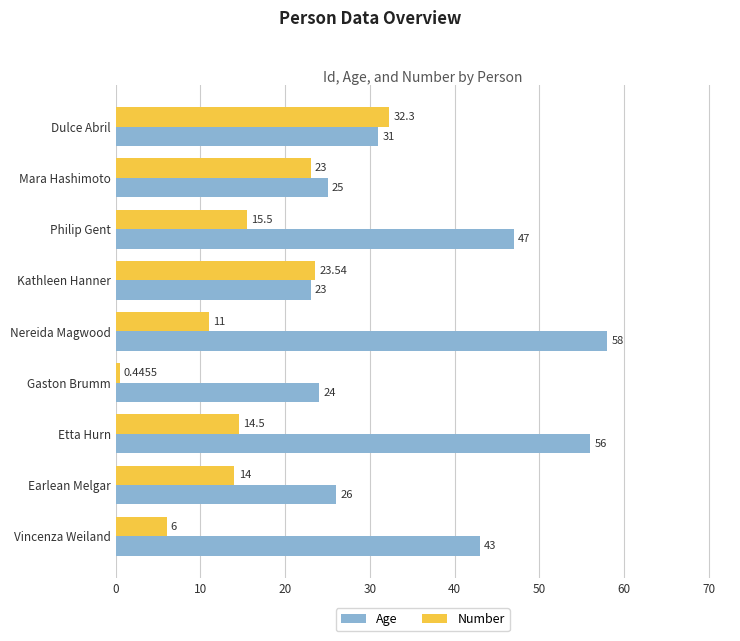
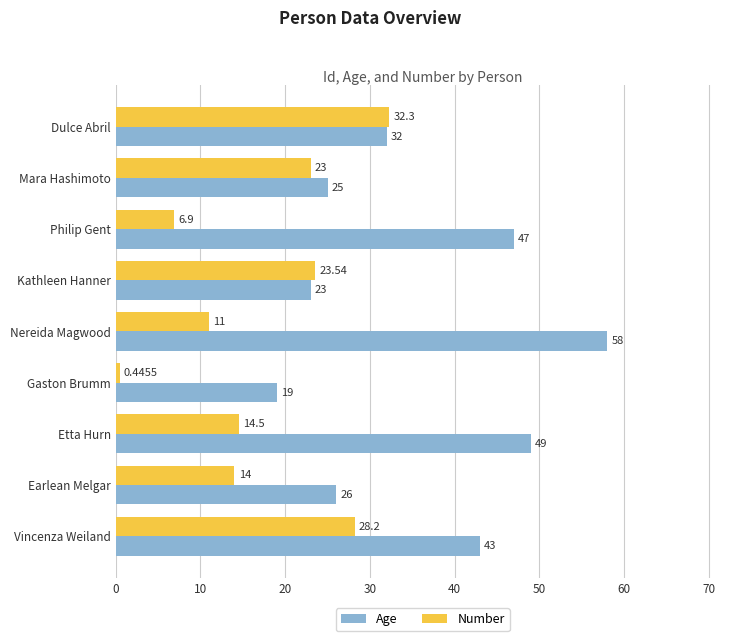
  {
    "Age": {
-     "Dulce Abril": 31,
+     "Dulce Abril": 32,
      "Mara Hashimoto": 25,
      "Philip Gent": 47,
      "Kathleen Hanner": 23,
      "Nereida Magwood": 58,
-     "Gaston Brumm": 24,
-     "Etta Hurn": 56,
+     "Gaston Brumm": 19,
+     "Etta Hurn": 49,
      "Earlean Melgar": 26,
      "Vincenza Weiland": 43
    },
    "Number": {
      "Dulce Abril": 32.3,
      "Mara Hashimoto": 23,
-     "Philip Gent": 15.5,
+     "Philip Gent": 6.9,
      "Kathleen Hanner": 23.54,
      "Nereida Magwood": 11,
      "Gaston Brumm": 0.4455,
      "Etta Hurn": 14.5,
      "Earlean Melgar": 14,
-     "Vincenza Weiland": 6
+     "Vincenza Weiland": 28.2
    }
  }
